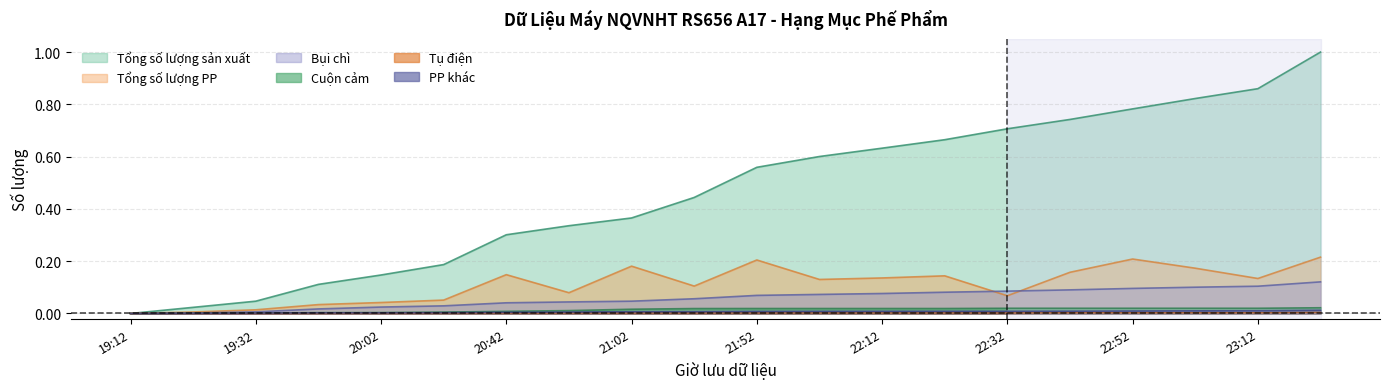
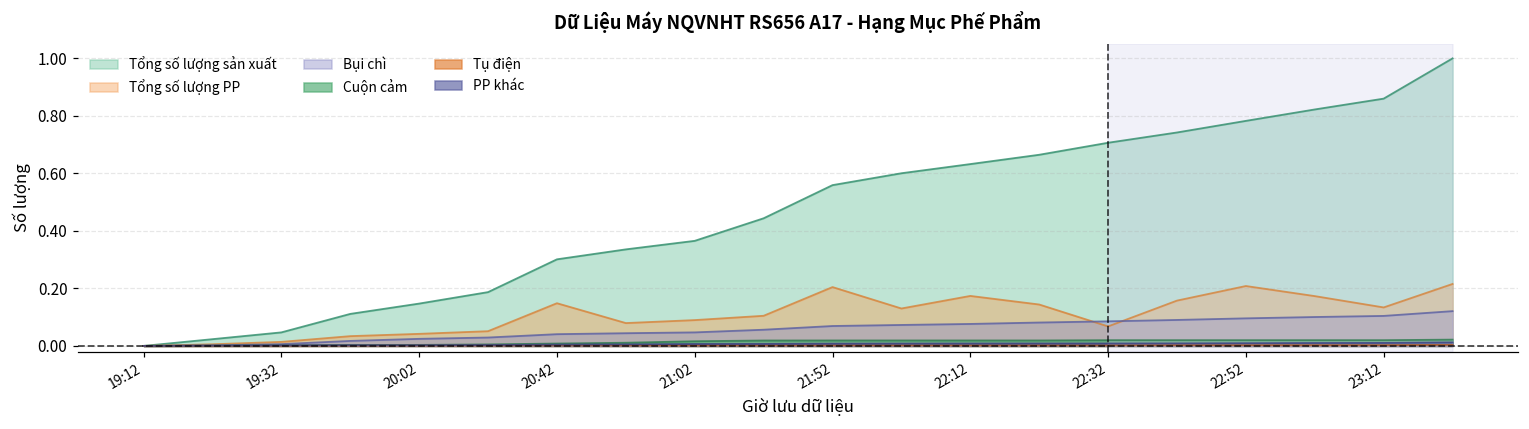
  {
    "Tổng số lượng PP": {
      "20:02": 0.04,
      "20:42": 0.15,
-     "21:02": 0.18,
+     "21:02": 0.09,
      "21:52": 0.20,
-     "22:12": 0.14,
+     "22:12": 0.17,
      "22:32": 0.07,
      "22:52": 0.21,
      "23:12": 0.13
    },
    "Cuộn cảm": {
      "21:52": 0.02,
      "22:12": 0.02,
      "22:32": 0.02,
      "22:52": 0.02
    }
  }
